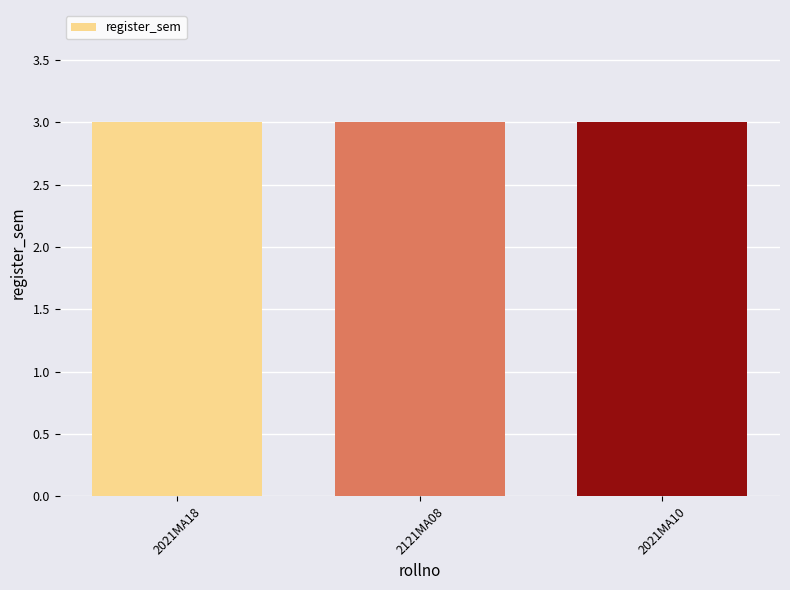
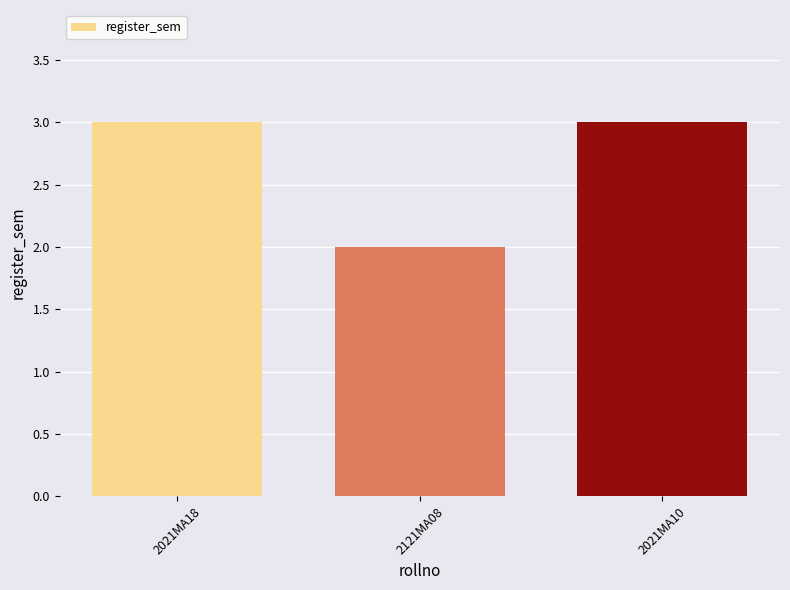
  {
    "2021MA18": 3,
-   "2121MA08": 3,
+   "2121MA08": 2,
    "2021MA10": 3
  }
